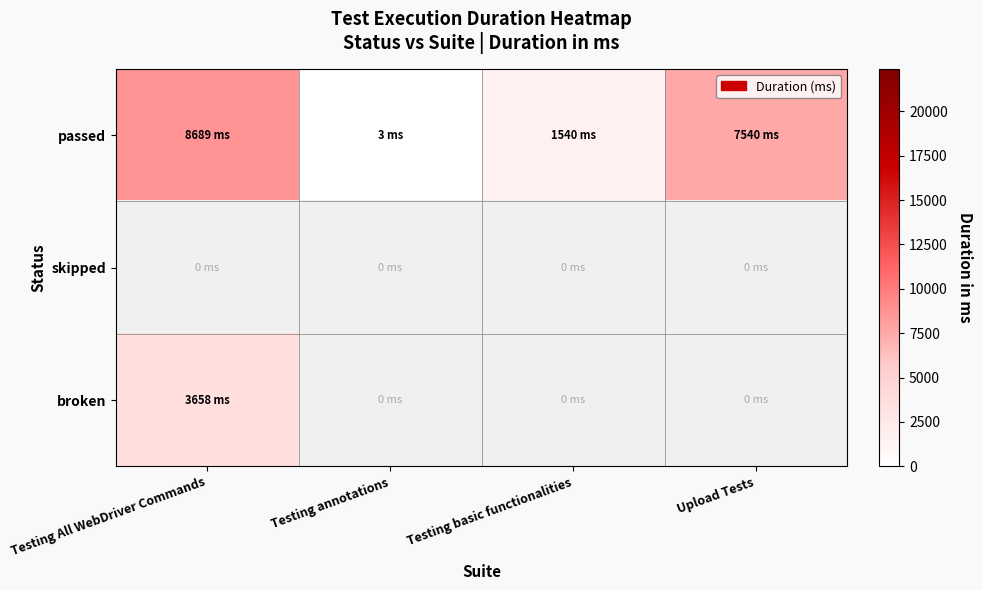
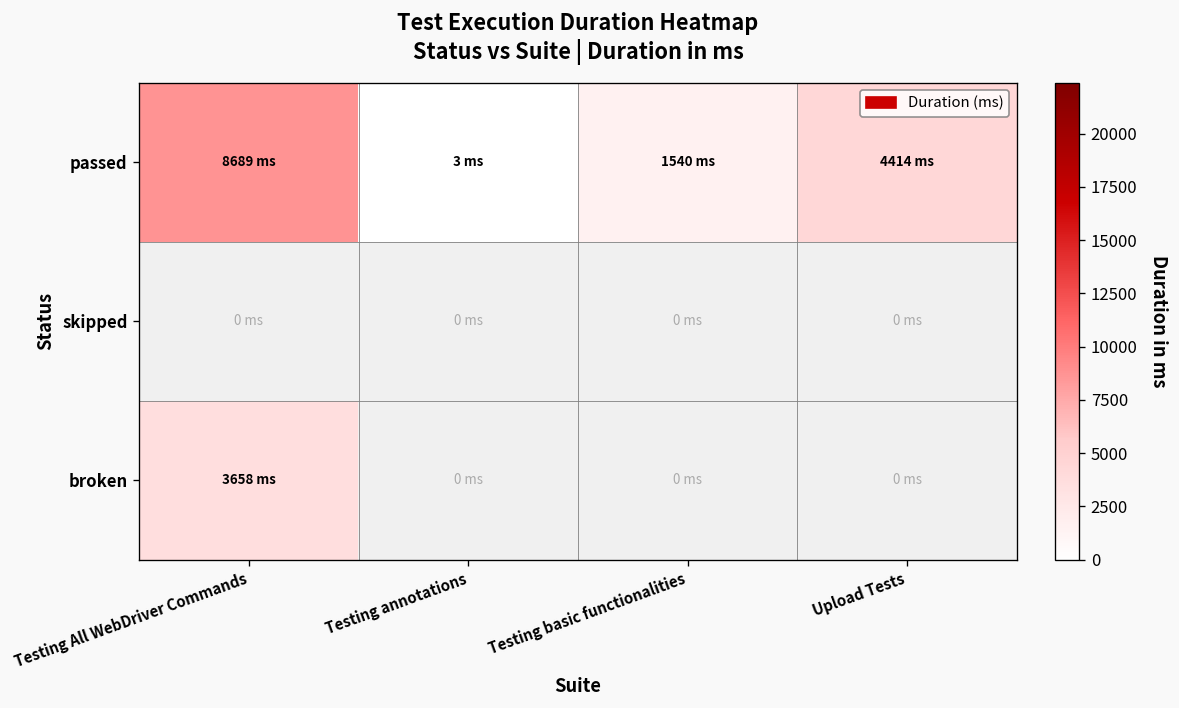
  {
    "passed": {
      "Testing All WebDriver Commands": 8689,
      "Testing annotations": 3,
      "Testing basic functionalities": 1540,
-     "Upload Tests": 7540
+     "Upload Tests": 4414
    },
    "broken": {
      "Testing All WebDriver Commands": 3658
    }
  }
